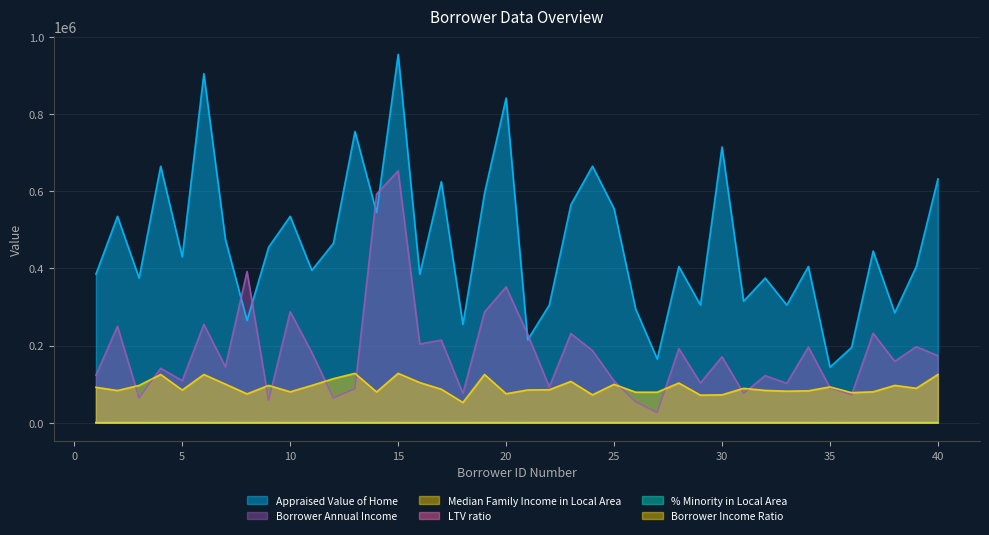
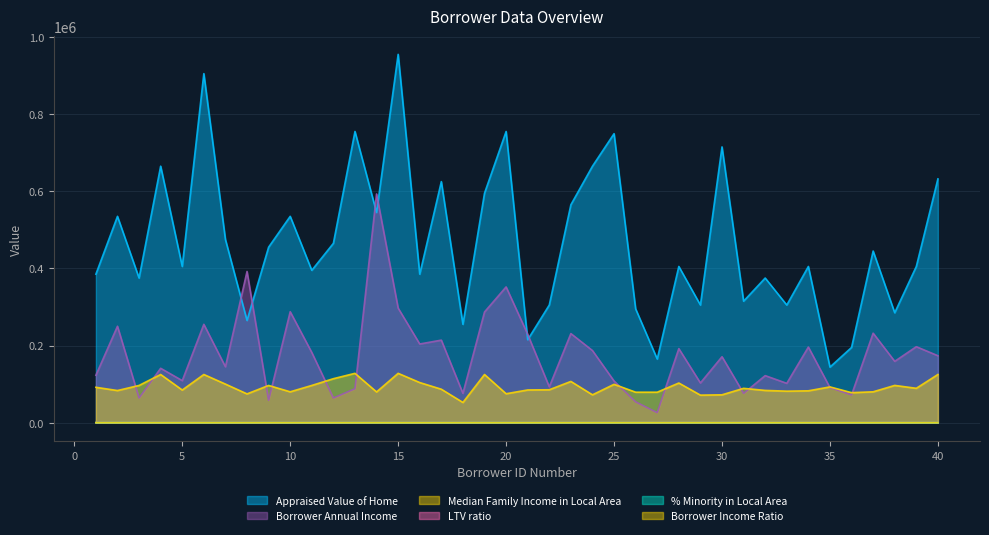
  {
    "Appraised Value of Home": {
-     "5": 430000,
+     "5": 410000,
      "10": 540000,
      "15": 960000,
-     "20": 840000,
-     "25": 560000,
+     "20": 760000,
+     "25": 750000,
      "30": 720000,
      "35": 140000,
      "40": 630000
    },
    "Borrower Annual Income": {
      "5": 110000,
      "10": 290000,
-     "15": 650000,
+     "15": 300000,
      "20": 350000,
      "25": 110000,
      "30": 170000,
      "40": 170000
    }
  }
